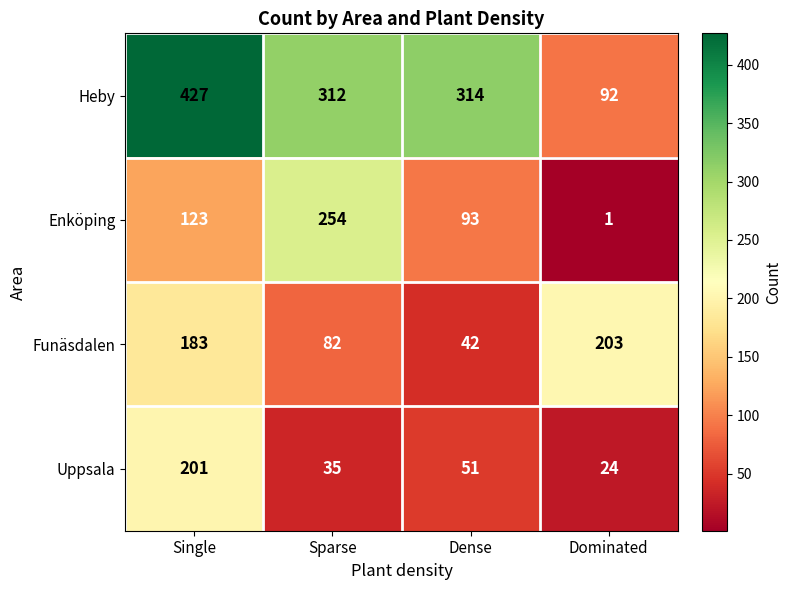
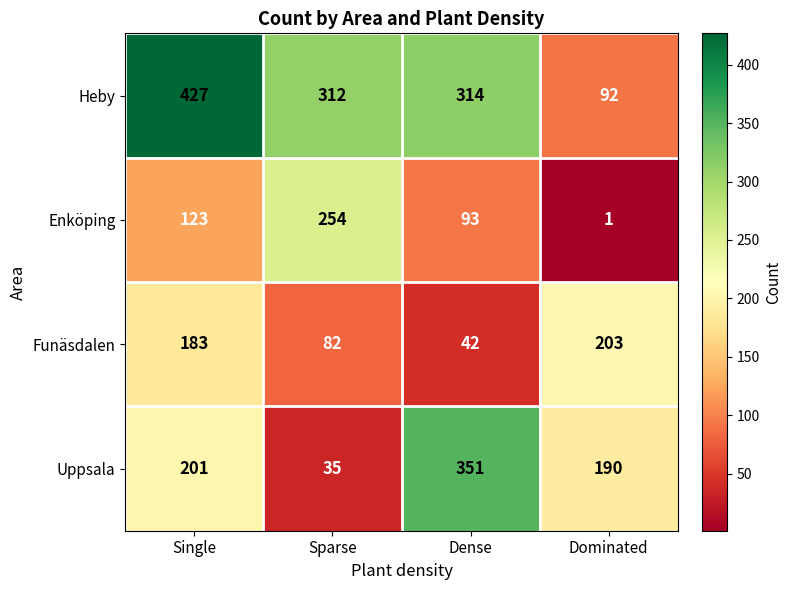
  {
    "Heby": {
      "Single": 427,
      "Sparse": 312,
      "Dense": 314,
      "Dominated": 92
    },
    "Enköping": {
      "Single": 123,
      "Sparse": 254,
      "Dense": 93,
      "Dominated": 1
    },
    "Funäsdalen": {
      "Single": 183,
      "Sparse": 82,
      "Dense": 42,
      "Dominated": 203
    },
    "Uppsala": {
      "Single": 201,
      "Sparse": 35,
-     "Dense": 51,
-     "Dominated": 24
+     "Dense": 351,
+     "Dominated": 190
    }
  }
